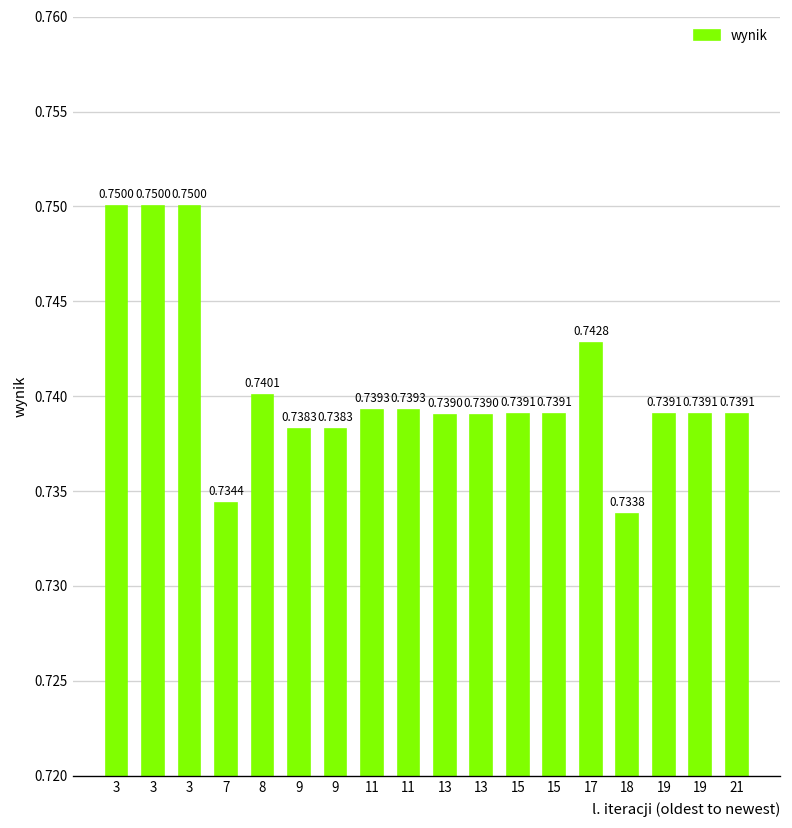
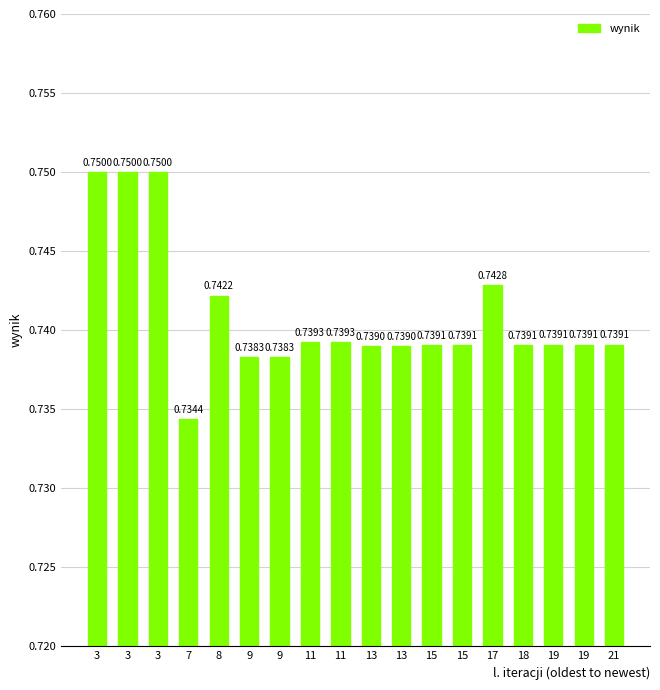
  {
    "7": 0.7344,
-   "8": 0.7401,
+   "8": 0.7422,
    "17": 0.7428,
-   "18": 0.7338,
+   "18": 0.7391,
    "21": 0.7391
  }
